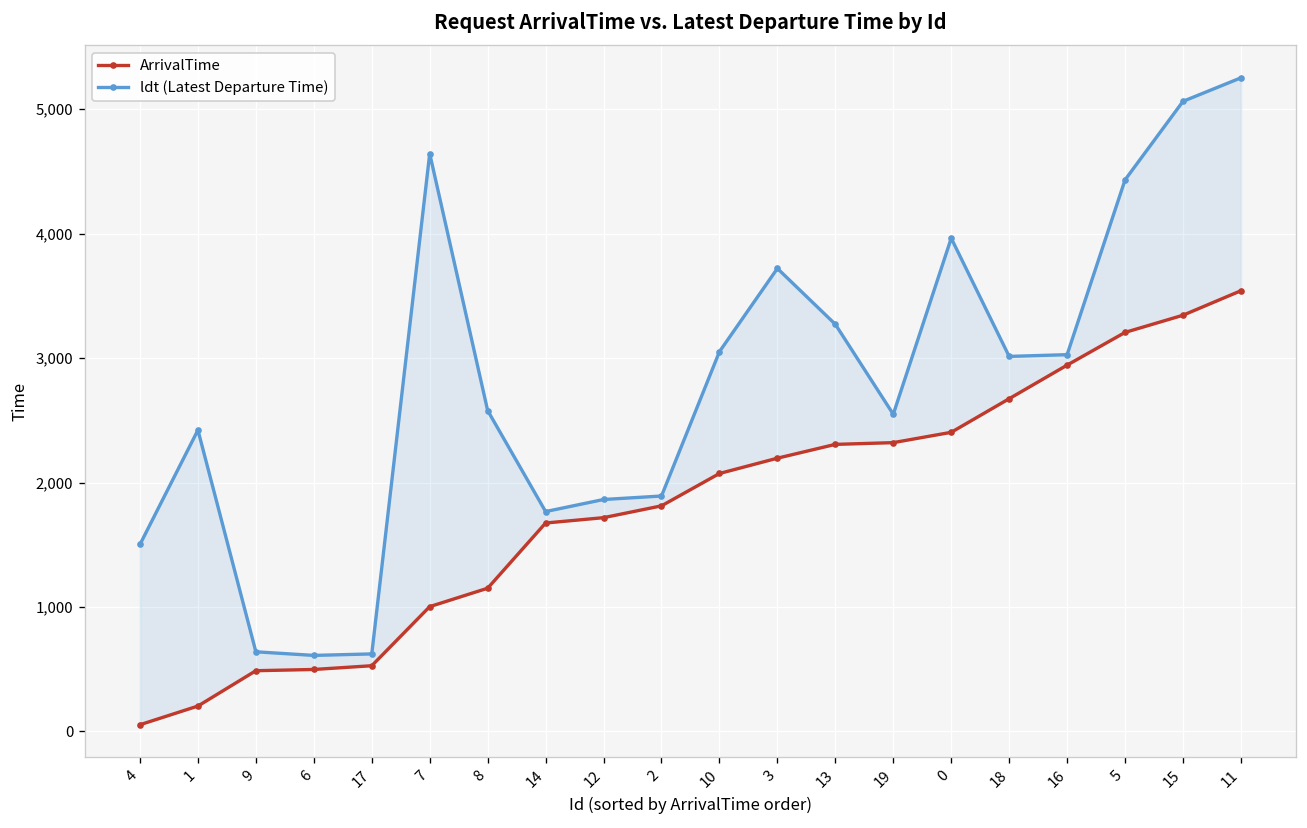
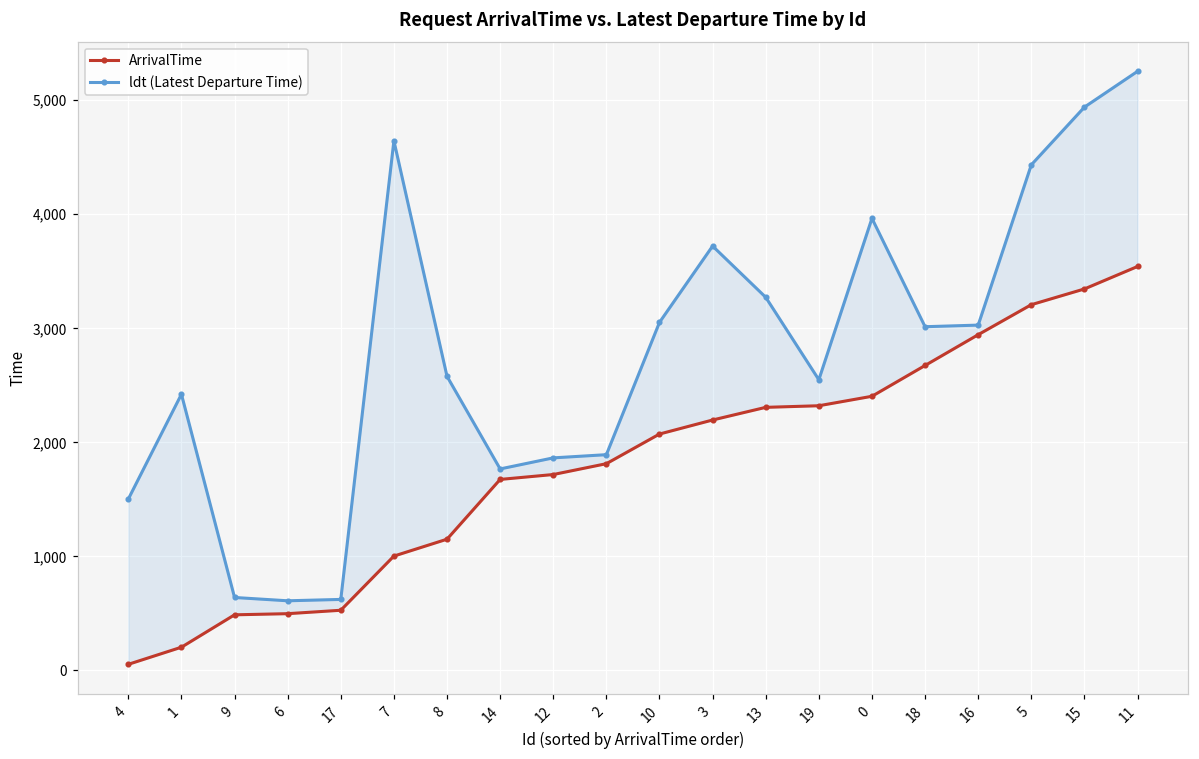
  {
    "ArrivalTime": {
      "4": "50",
      "1": "200",
      "9": "490",
      "6": "500",
      "17": "530",
      "7": "1,000",
      "8": "1,150",
      "14": "1,680",
      "12": "1,720",
      "2": "1,810",
      "10": "2,070",
      "3": "2,200",
      "13": "2,310",
      "19": "2,320",
      "0": "2,400",
      "18": "2,670",
      "16": "2,940",
      "5": "3,210",
      "15": "3,350",
      "11": "3,540"
    },
    "ldt (Latest Departure Time)": {
      "4": "1,500",
      "1": "2,420",
      "9": "640",
      "6": "610",
      "17": "620",
      "7": "4,640",
      "8": "2,580",
      "14": "1,770",
      "12": "1,860",
      "2": "1,890",
      "10": "3,050",
      "3": "3,720",
      "13": "3,270",
      "19": "2,550",
      "0": "3,960",
      "18": "3,010",
      "16": "3,030",
      "5": "4,430",
-     "15": "5,060",
+     "15": "4,940",
      "11": "5,250"
    }
  }
